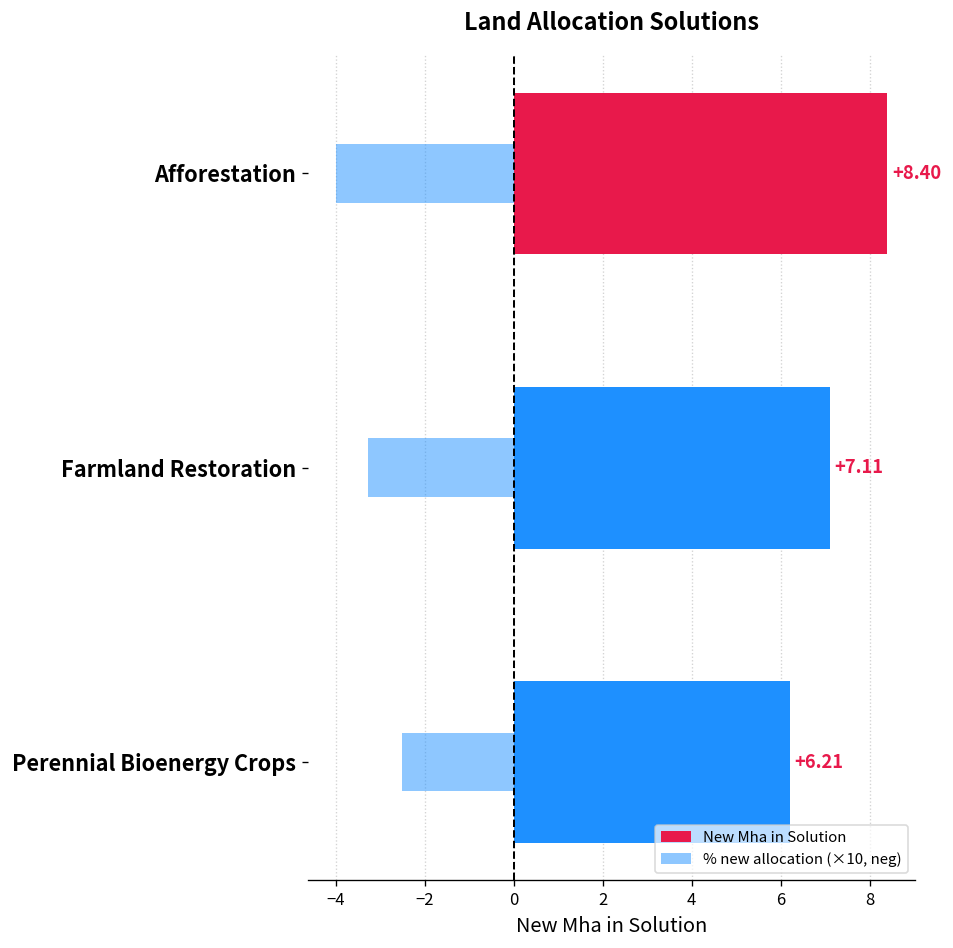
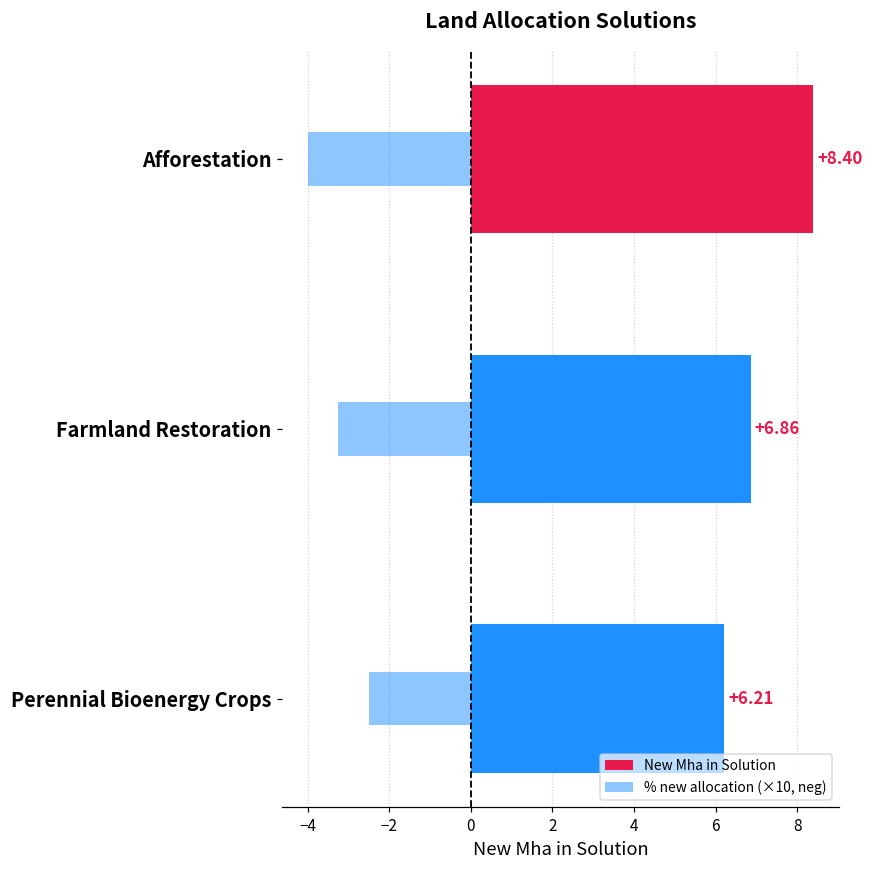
  {
    "New Mha in Solution": {
      "Afforestation": "+8.40",
-     "Farmland Restoration": "+7.11",
+     "Farmland Restoration": "+6.86",
      "Perennial Bioenergy Crops": "+6.21"
    },
    "% new allocation (×10, neg)": {
      "Afforestation": "-4.0",
      "Farmland Restoration": "-3.3",
      "Perennial Bioenergy Crops": "-2.5"
    }
  }
